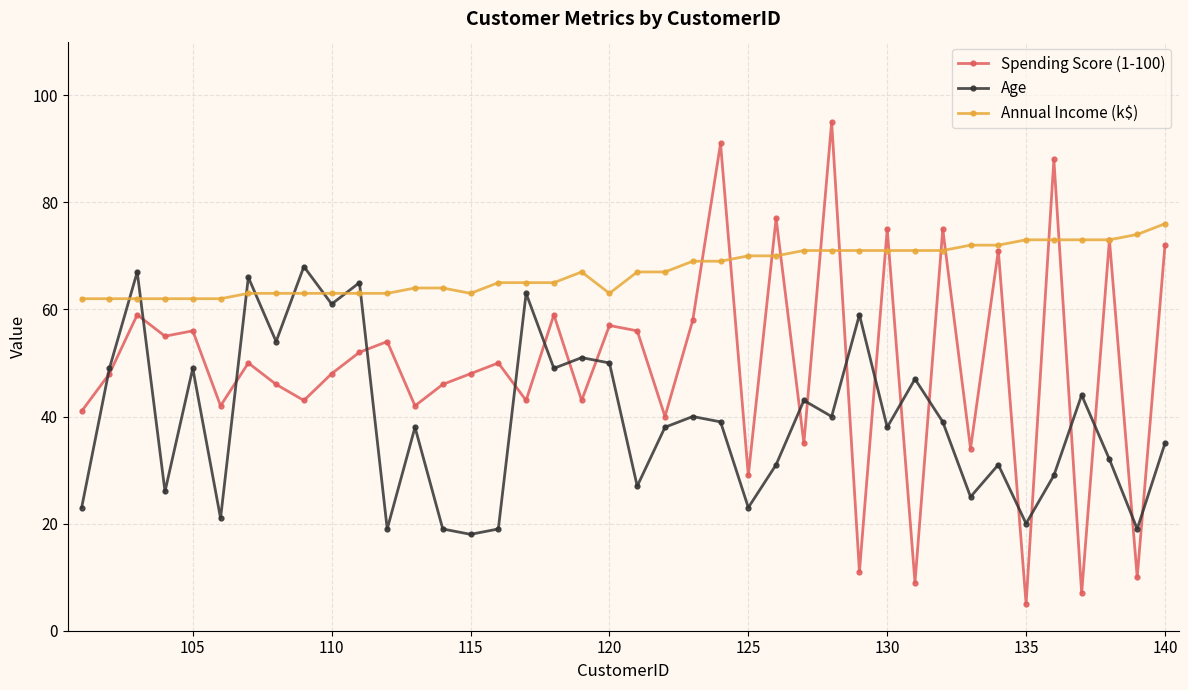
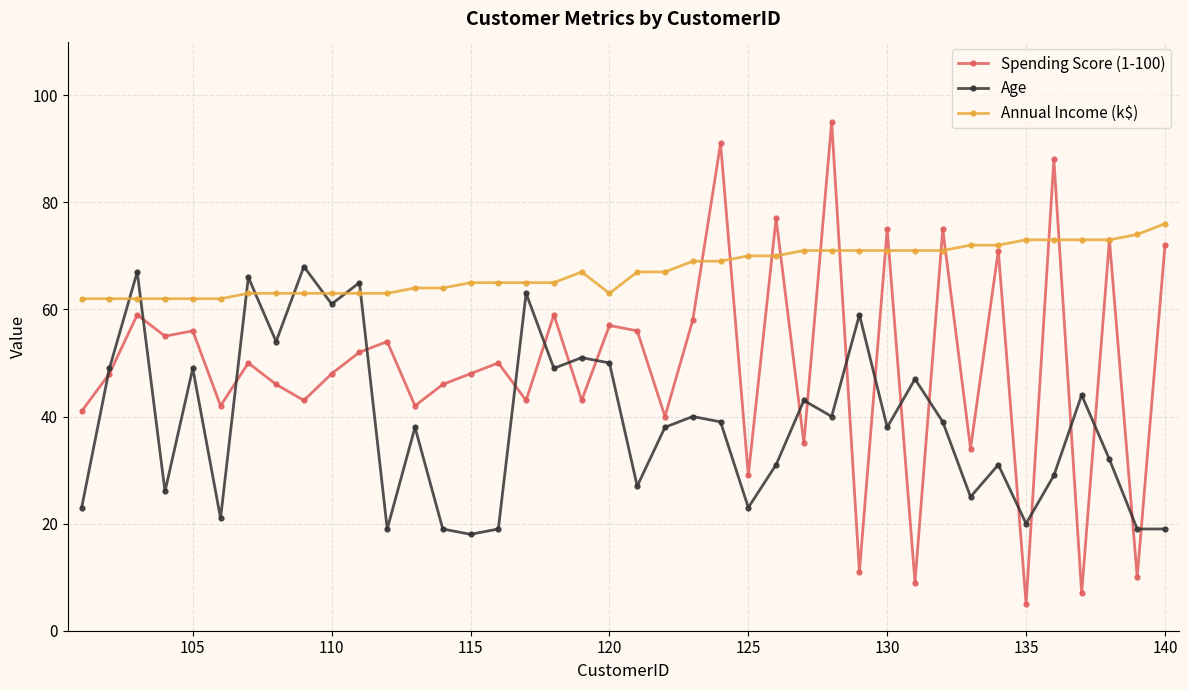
  {
    "Spending Score (1-100)": {
      "105": 56,
      "110": 48,
      "115": 48,
      "120": 57,
      "125": 29,
      "130": 75,
      "135": 5,
      "140": 72
    },
    "Age": {
      "105": 49,
      "110": 61,
      "115": 18,
      "120": 50,
      "125": 23,
      "130": 38,
      "135": 20,
-     "140": 35
+     "140": 19
    },
    "Annual Income (k$)": {
      "105": 62,
      "110": 63,
-     "115": 63,
+     "115": 65,
      "120": 63,
      "125": 70,
      "130": 71,
      "135": 73,
      "140": 76
    }
  }
